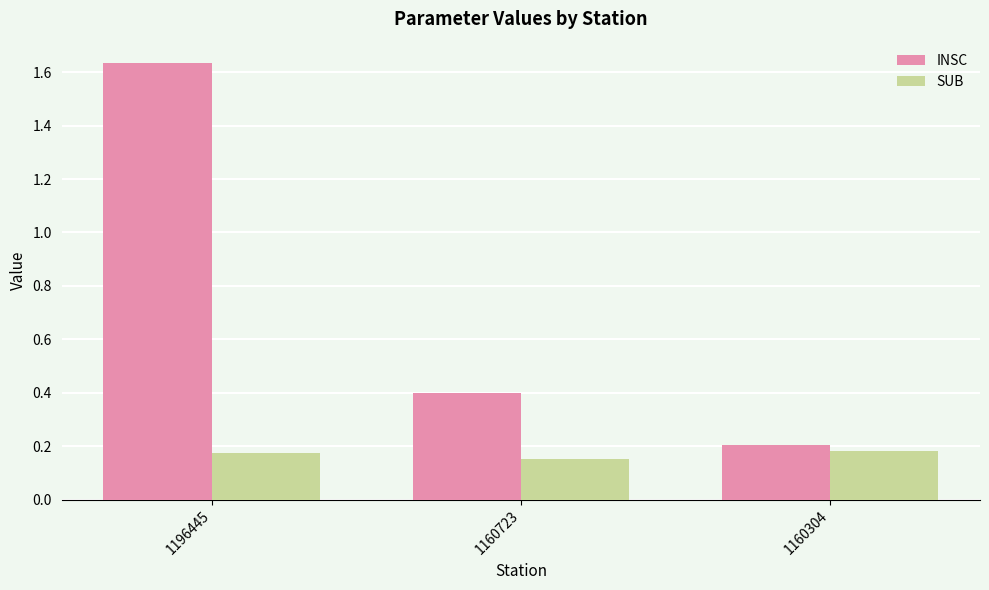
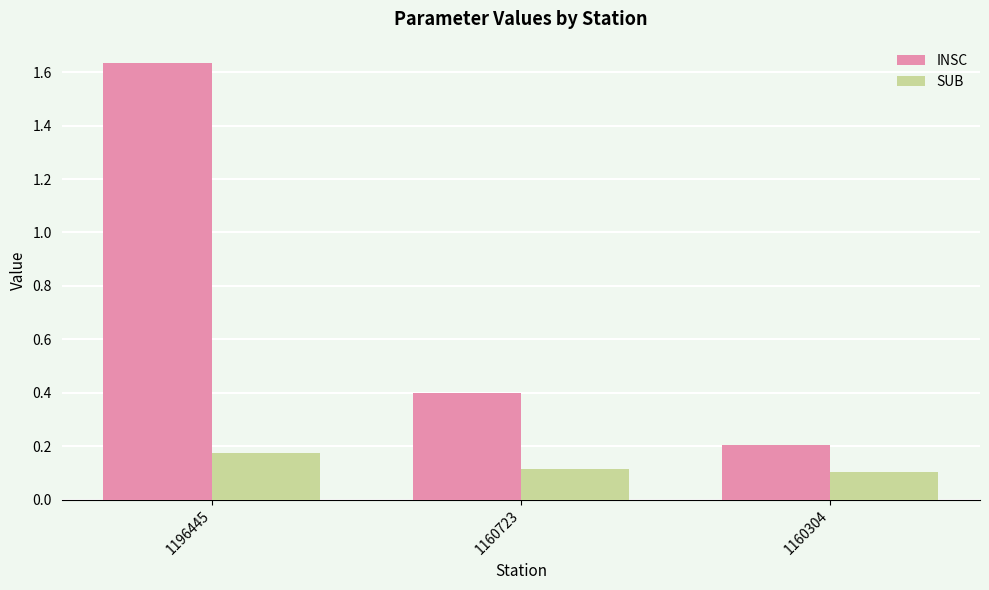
  {
    "INSC": {
      "1196445": 1.63,
      "1160723": 0.40,
      "1160304": 0.21
    },
    "SUB": {
      "1196445": 0.17,
-     "1160723": 0.15,
-     "1160304": 0.18
+     "1160723": 0.11,
+     "1160304": 0.10
    }
  }
